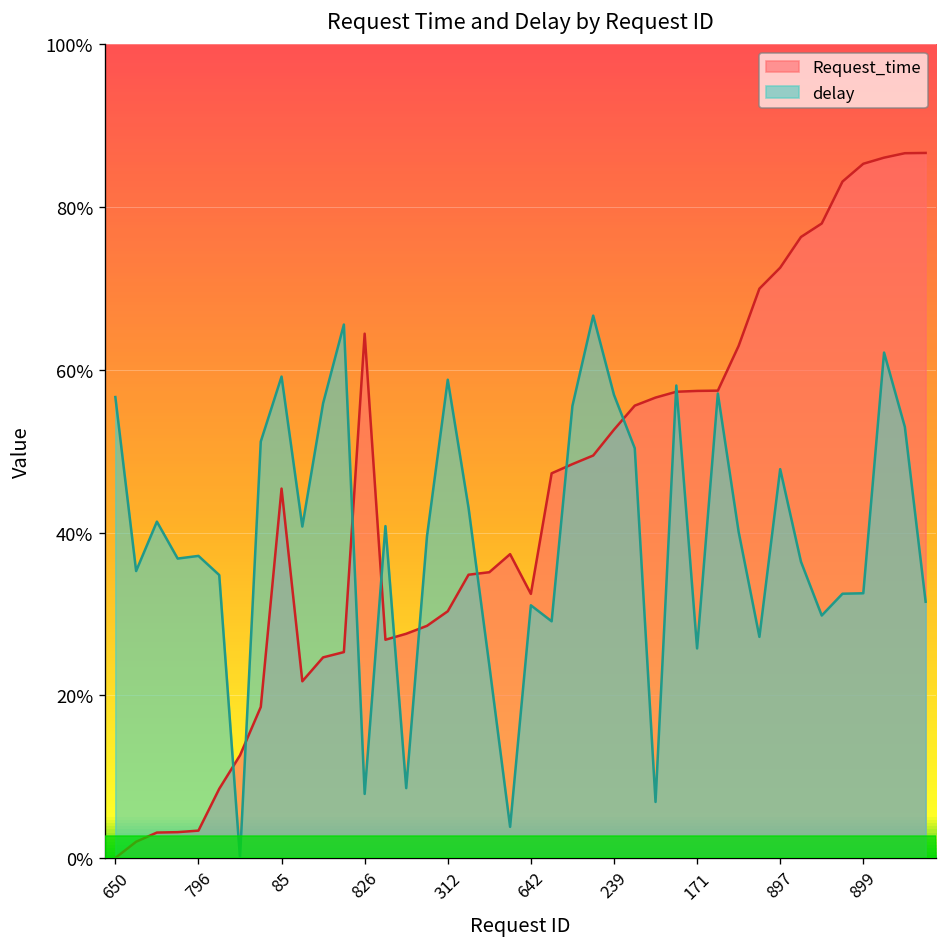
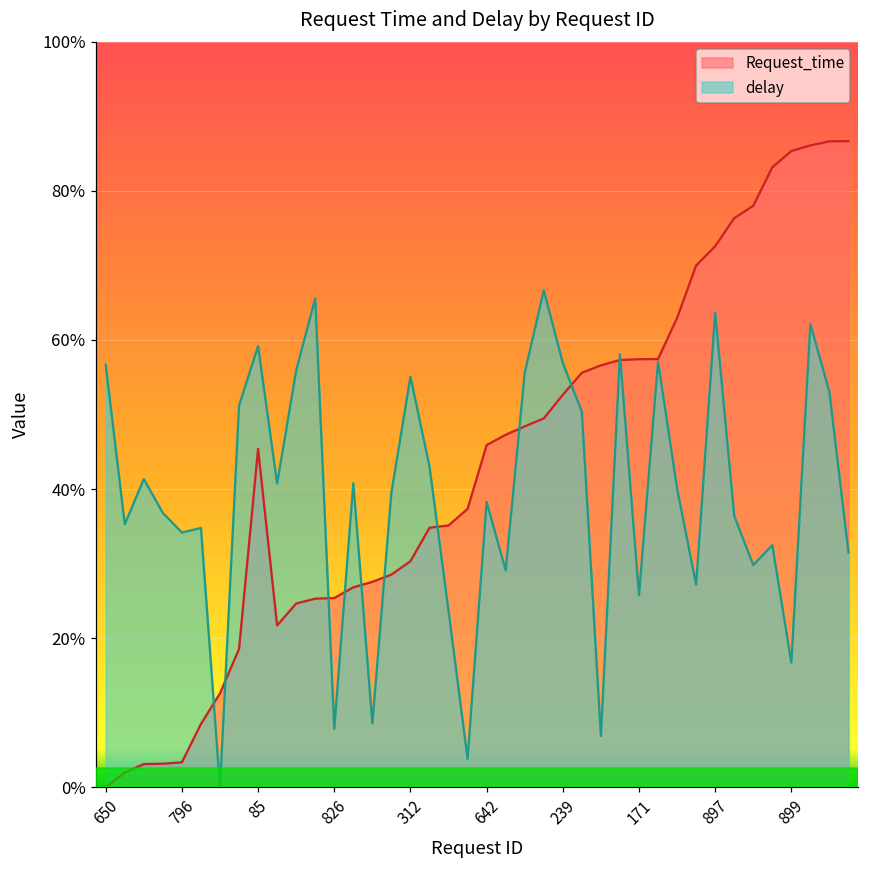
  {
    "Request_time": {
      "796": "3%",
      "85": "45%",
-     "826": "64%",
+     "826": "25%",
      "312": "30%",
-     "642": "32%",
+     "642": "46%",
      "239": "53%",
      "171": "57%",
      "897": "73%",
      "899": "85%"
    },
    "delay": {
      "650": "57%",
-     "796": "37%",
+     "796": "34%",
      "85": "59%",
      "826": "8%",
-     "312": "59%",
-     "642": "31%",
+     "312": "55%",
+     "642": "38%",
      "239": "57%",
      "171": "26%",
-     "897": "48%",
-     "899": "33%"
+     "897": "64%",
+     "899": "17%"
    }
  }
